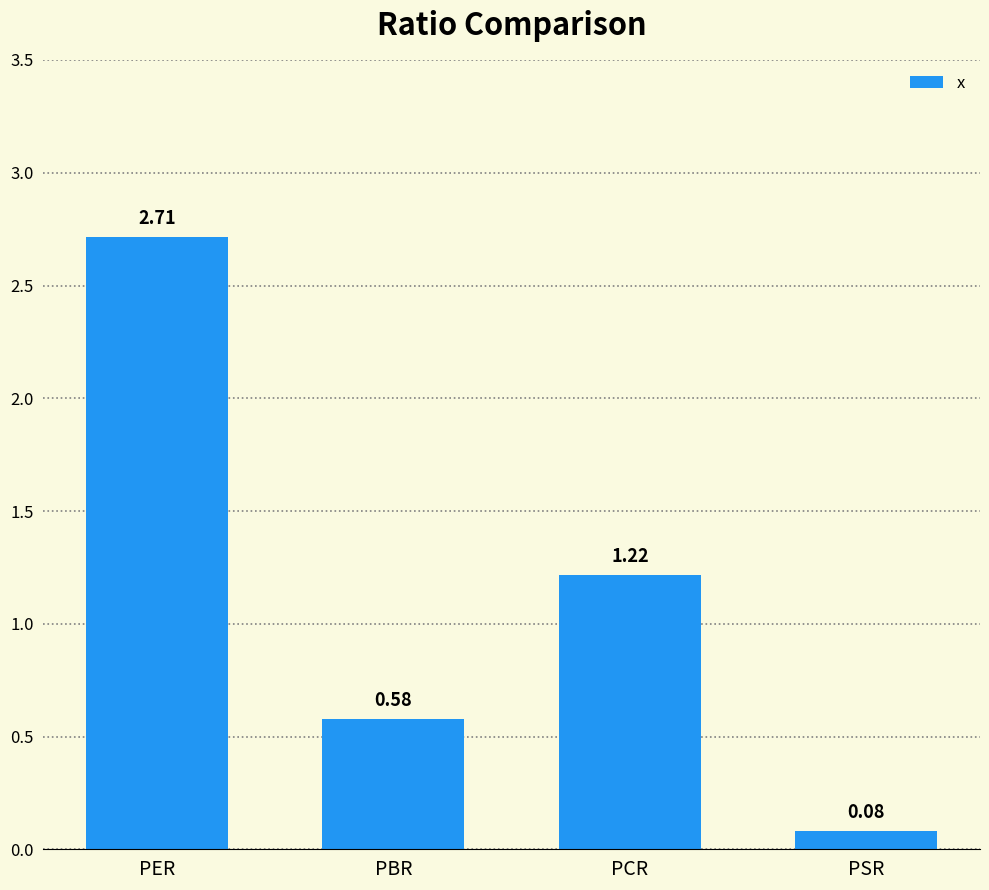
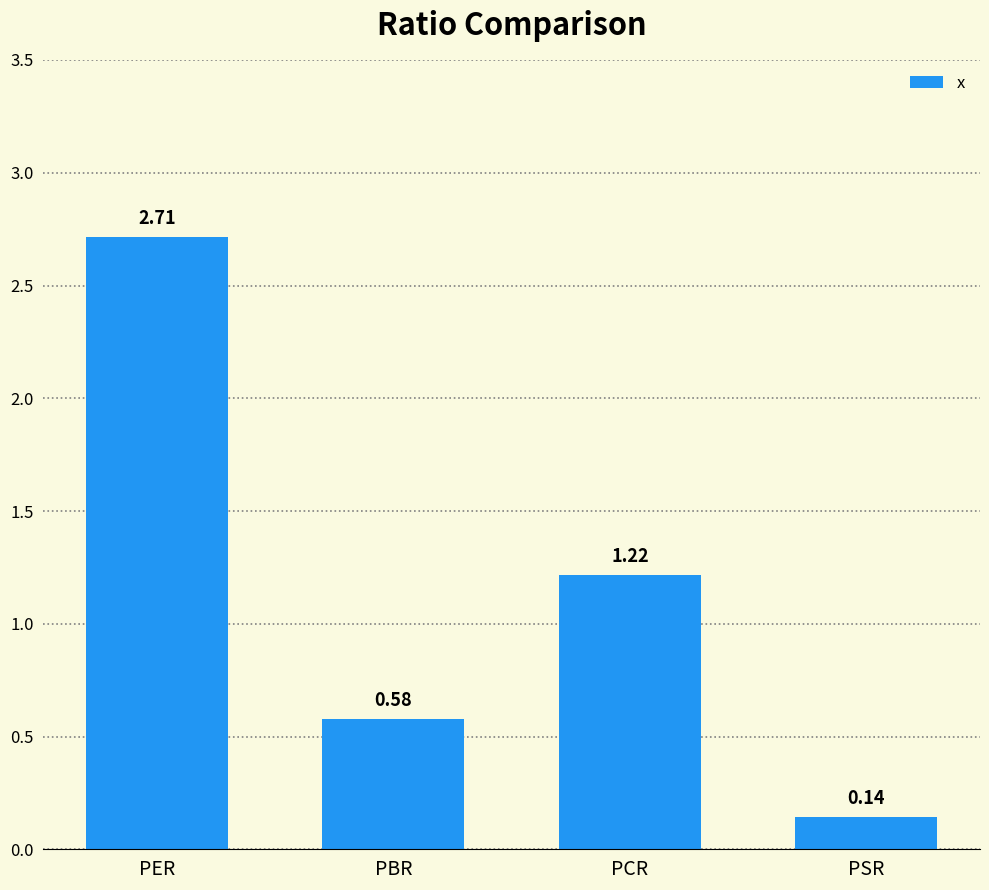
  {
    "PER": 2.71,
    "PBR": 0.58,
    "PCR": 1.22,
-   "PSR": 0.08
+   "PSR": 0.14
  }
